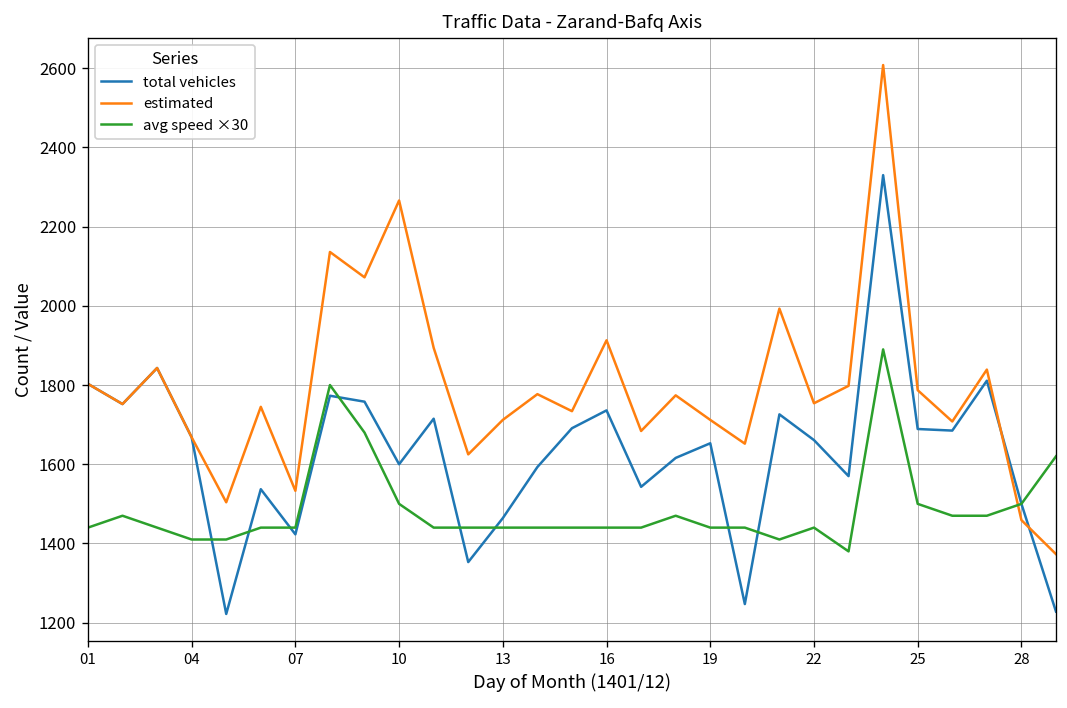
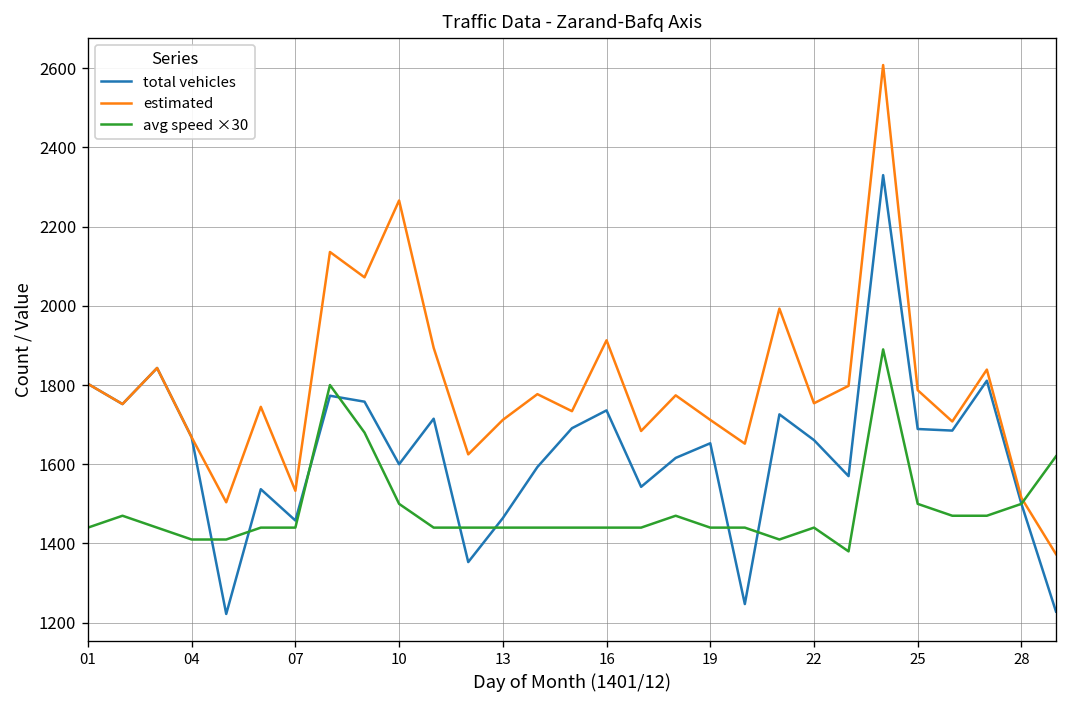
  {
    "total vehicles": {
-     "07": 1420,
+     "07": 1460,
      "10": 1600,
      "13": 1460,
      "16": 1740,
      "19": 1650,
      "22": 1660,
      "25": 1690
    },
    "estimated": {
      "07": 1530,
      "10": 2270,
      "13": 1710,
      "16": 1910,
      "19": 1710,
      "22": 1750,
      "25": 1790,
-     "28": 1460
+     "28": 1520
    },
    "avg speed ×30": {
      "01": 1440,
      "04": 1410,
      "07": 1440,
      "10": 1500,
      "13": 1440,
      "16": 1440,
      "19": 1440,
      "22": 1440,
      "25": 1500
    }
  }
